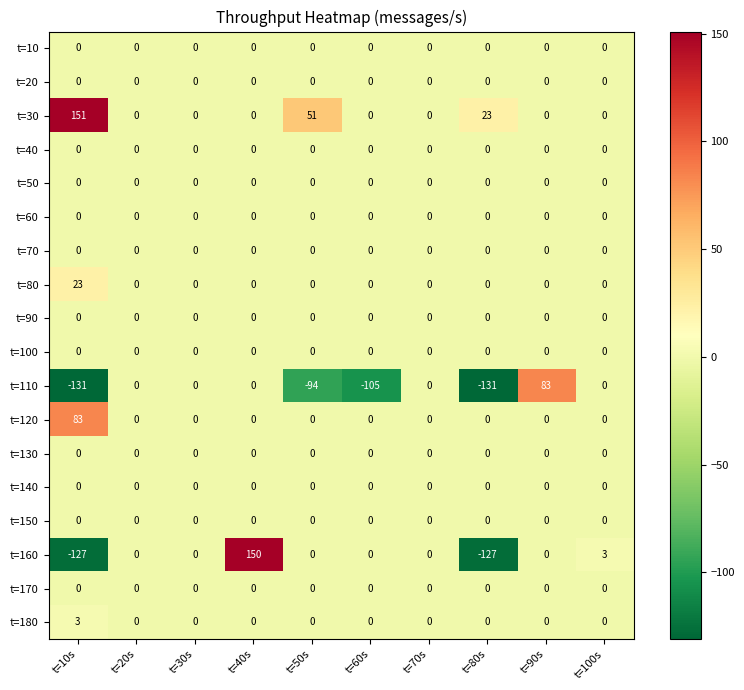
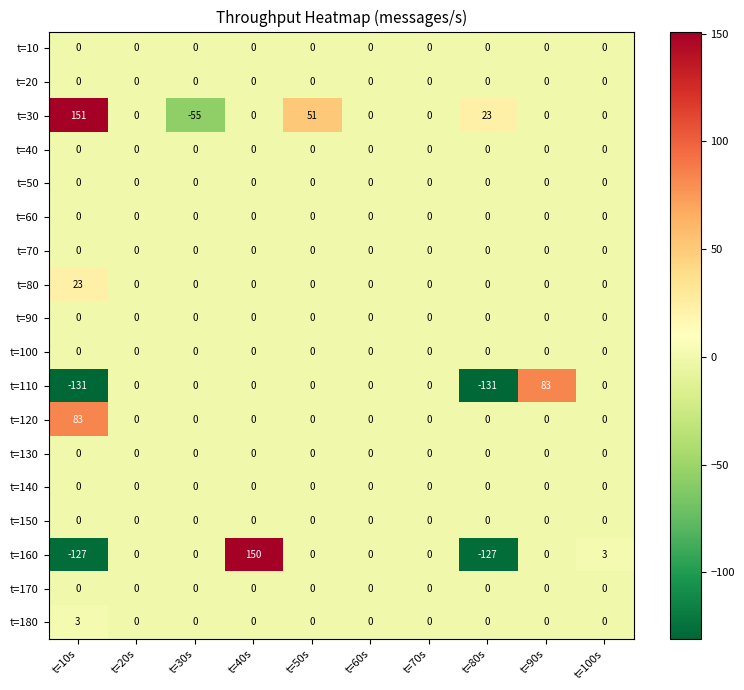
  {
    "t=10": {
      "t=10s": 0,
      "t=20s": 0,
      "t=30s": 0,
      "t=40s": 0,
      "t=50s": 0,
      "t=60s": 0,
      "t=70s": 0,
      "t=80s": 0,
      "t=90s": 0,
      "t=100s": 0
    },
    "t=20": {
      "t=10s": 0,
      "t=20s": 0,
      "t=30s": 0,
      "t=40s": 0,
      "t=50s": 0,
      "t=60s": 0,
      "t=70s": 0,
      "t=80s": 0,
      "t=90s": 0,
      "t=100s": 0
    },
    "t=30": {
      "t=10s": 151,
      "t=20s": 0,
-     "t=30s": 0,
+     "t=30s": -55,
      "t=40s": 0,
      "t=50s": 51,
      "t=60s": 0,
      "t=70s": 0,
      "t=80s": 23,
      "t=90s": 0,
      "t=100s": 0
    },
    "t=40": {
      "t=10s": 0,
      "t=20s": 0,
      "t=30s": 0,
      "t=40s": 0,
      "t=50s": 0,
      "t=60s": 0,
      "t=70s": 0,
      "t=80s": 0,
      "t=90s": 0,
      "t=100s": 0
    },
    "t=50": {
      "t=10s": 0,
      "t=20s": 0,
      "t=30s": 0,
      "t=40s": 0,
      "t=50s": 0,
      "t=60s": 0,
      "t=70s": 0,
      "t=80s": 0,
      "t=90s": 0,
      "t=100s": 0
    },
    "t=60": {
      "t=10s": 0,
      "t=20s": 0,
      "t=30s": 0,
      "t=40s": 0,
      "t=50s": 0,
      "t=60s": 0,
      "t=70s": 0,
      "t=80s": 0,
      "t=90s": 0,
      "t=100s": 0
    },
    "t=70": {
      "t=10s": 0,
      "t=20s": 0,
      "t=30s": 0,
      "t=40s": 0,
      "t=50s": 0,
      "t=60s": 0,
      "t=70s": 0,
      "t=80s": 0,
      "t=90s": 0,
      "t=100s": 0
    },
    "t=80": {
      "t=10s": 23,
      "t=20s": 0,
      "t=30s": 0,
      "t=40s": 0,
      "t=50s": 0,
      "t=60s": 0,
      "t=70s": 0,
      "t=80s": 0,
      "t=90s": 0,
      "t=100s": 0
    },
    "t=90": {
      "t=10s": 0,
      "t=20s": 0,
      "t=30s": 0,
      "t=40s": 0,
      "t=50s": 0,
      "t=60s": 0,
      "t=70s": 0,
      "t=80s": 0,
      "t=90s": 0,
      "t=100s": 0
    },
    "t=100": {
      "t=10s": 0,
      "t=20s": 0,
      "t=30s": 0,
      "t=40s": 0,
      "t=50s": 0,
      "t=60s": 0,
      "t=70s": 0,
      "t=80s": 0,
      "t=90s": 0,
      "t=100s": 0
    },
    "t=110": {
      "t=10s": -131,
      "t=20s": 0,
      "t=30s": 0,
      "t=40s": 0,
-     "t=50s": -94,
-     "t=60s": -105,
+     "t=50s": 0,
+     "t=60s": 0,
      "t=70s": 0,
      "t=80s": -131,
      "t=90s": 83,
      "t=100s": 0
    },
    "t=120": {
      "t=10s": 83,
      "t=20s": 0,
      "t=30s": 0,
      "t=40s": 0,
      "t=50s": 0,
      "t=60s": 0,
      "t=70s": 0,
      "t=80s": 0,
      "t=90s": 0,
      "t=100s": 0
    },
    "t=130": {
      "t=10s": 0,
      "t=20s": 0,
      "t=30s": 0,
      "t=40s": 0,
      "t=50s": 0,
      "t=60s": 0,
      "t=70s": 0,
      "t=80s": 0,
      "t=90s": 0,
      "t=100s": 0
    },
    "t=140": {
      "t=10s": 0,
      "t=20s": 0,
      "t=30s": 0,
      "t=40s": 0,
      "t=50s": 0,
      "t=60s": 0,
      "t=70s": 0,
      "t=80s": 0,
      "t=90s": 0,
      "t=100s": 0
    },
    "t=150": {
      "t=10s": 0,
      "t=20s": 0,
      "t=30s": 0,
      "t=40s": 0,
      "t=50s": 0,
      "t=60s": 0,
      "t=70s": 0,
      "t=80s": 0,
      "t=90s": 0,
      "t=100s": 0
    },
    "t=160": {
      "t=10s": -127,
      "t=20s": 0,
      "t=30s": 0,
      "t=40s": 150,
      "t=50s": 0,
      "t=60s": 0,
      "t=70s": 0,
      "t=80s": -127,
      "t=90s": 0,
      "t=100s": 3
    },
    "t=170": {
      "t=10s": 0,
      "t=20s": 0,
      "t=30s": 0,
      "t=40s": 0,
      "t=50s": 0,
      "t=60s": 0,
      "t=70s": 0,
      "t=80s": 0,
      "t=90s": 0,
      "t=100s": 0
    },
    "t=180": {
      "t=10s": 3,
      "t=20s": 0,
      "t=30s": 0,
      "t=40s": 0,
      "t=50s": 0,
      "t=60s": 0,
      "t=70s": 0,
      "t=80s": 0,
      "t=90s": 0,
      "t=100s": 0
    }
  }
